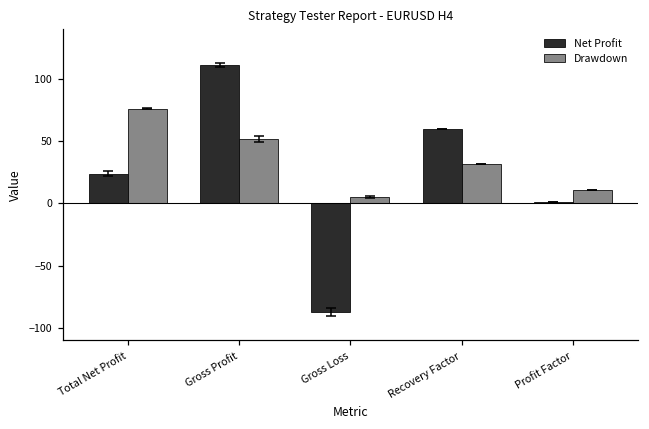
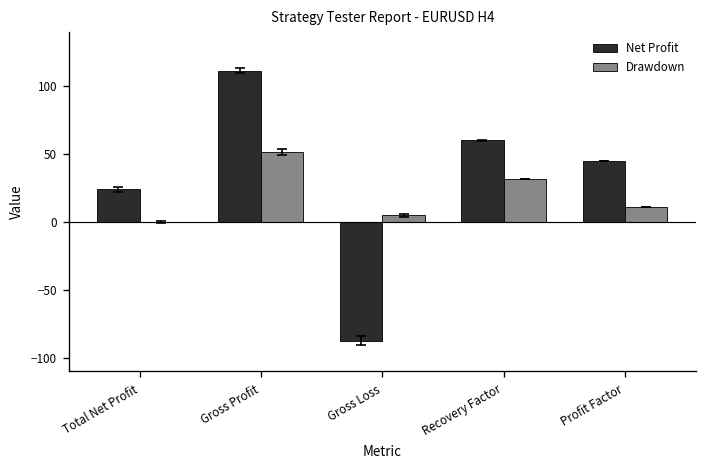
  {
    "Net Profit": {
      "Total Net Profit": 24,
      "Gross Profit": 111,
      "Gross Loss": -87,
      "Recovery Factor": 60,
-     "Profit Factor": 1
+     "Profit Factor": 45
    },
    "Drawdown": {
-     "Total Net Profit": 76,
+     "Total Net Profit": 0,
      "Gross Profit": 52,
      "Gross Loss": 5,
      "Recovery Factor": 31,
      "Profit Factor": 11
    }
  }
